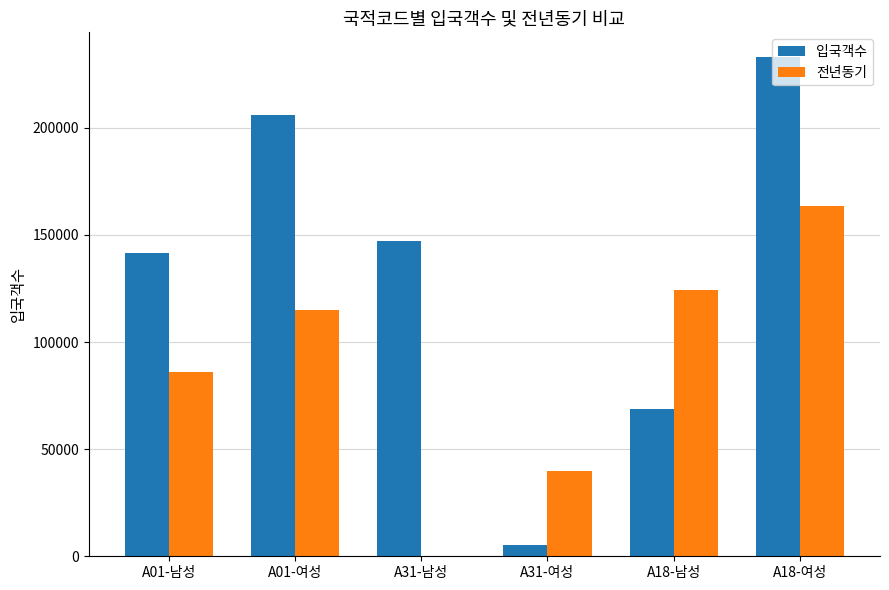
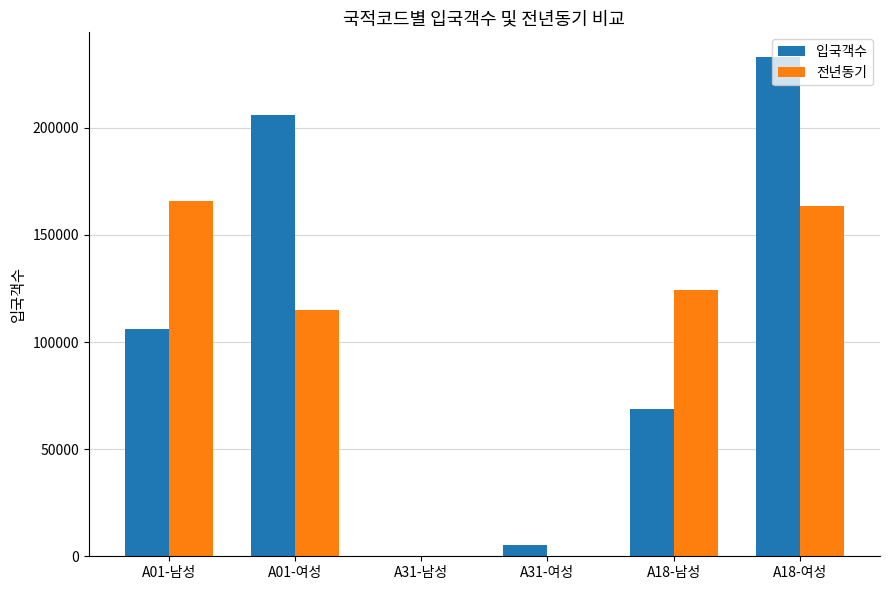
  {
    "입국객수": {
-     "A01-남성": 141000,
+     "A01-남성": 106000,
      "A01-여성": 206000,
-     "A31-남성": 147000,
+     "A31-남성": 0,
      "A31-여성": 5000,
      "A18-남성": 69000
    },
    "전년동기": {
-     "A01-남성": 86000,
+     "A01-남성": 166000,
      "A01-여성": 115000,
-     "A31-여성": 40000,
+     "A31-여성": 0,
      "A18-남성": 124000,
      "A18-여성": 163000
    }
  }
